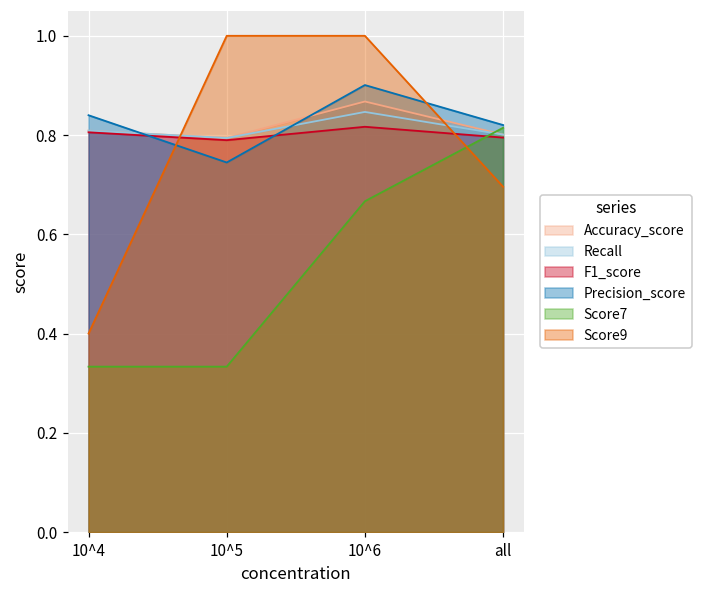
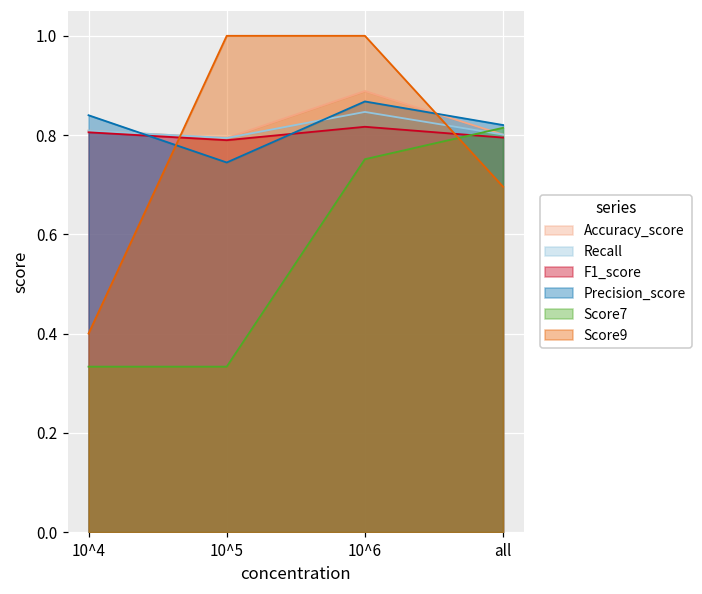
  {
    "Accuracy_score": {
-     "10^6": 0.87
+     "10^6": 0.89
    },
    "Recall": {
      "10^6": 0.85
    },
    "F1_score": {
      "10^6": 0.82,
      "all": 0.79
    },
    "Precision_score": {
      "10^4": 0.84,
      "10^5": 0.74,
-     "10^6": 0.90
+     "10^6": 0.87
    },
    "Score7": {
      "10^4": 0.33,
      "10^5": 0.33,
-     "10^6": 0.67
+     "10^6": 0.75
    },
    "Score9": {
      "10^4": 0.40,
      "10^5": 1.00,
      "10^6": 1.00,
      "all": 0.70
    }
  }
